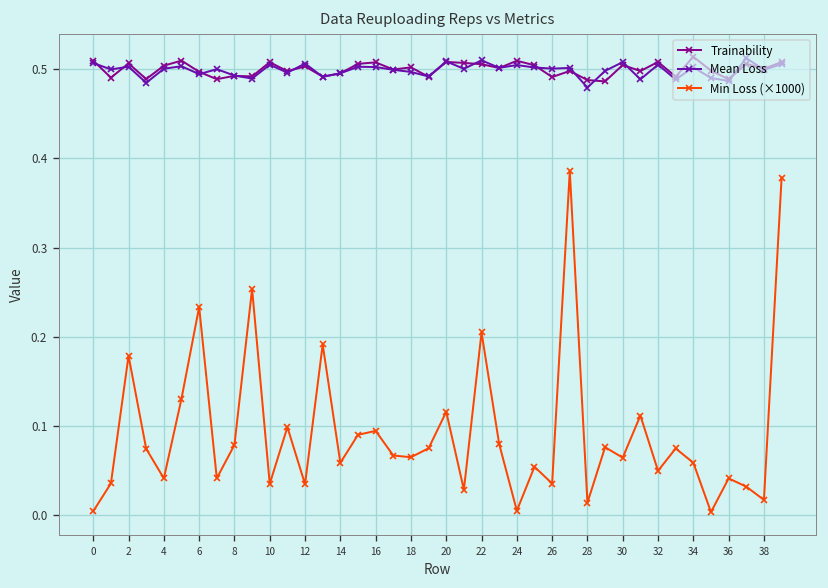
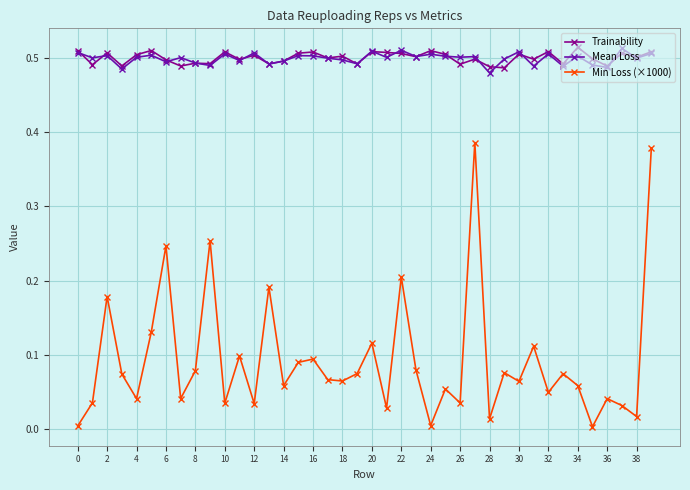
  {
    "Min Loss (×1000)": {
      "0": 0.00,
      "2": 0.18,
      "4": 0.04,
-     "6": 0.23,
+     "6": 0.25,
      "8": 0.08,
      "10": 0.04,
      "12": 0.03,
      "14": 0.06,
      "16": 0.09,
      "18": 0.07,
      "20": 0.12,
      "22": 0.20,
      "24": 0.01,
      "26": 0.04,
      "28": 0.01,
      "30": 0.06,
      "32": 0.05,
      "34": 0.06,
      "36": 0.04,
      "38": 0.02
    }
  }
